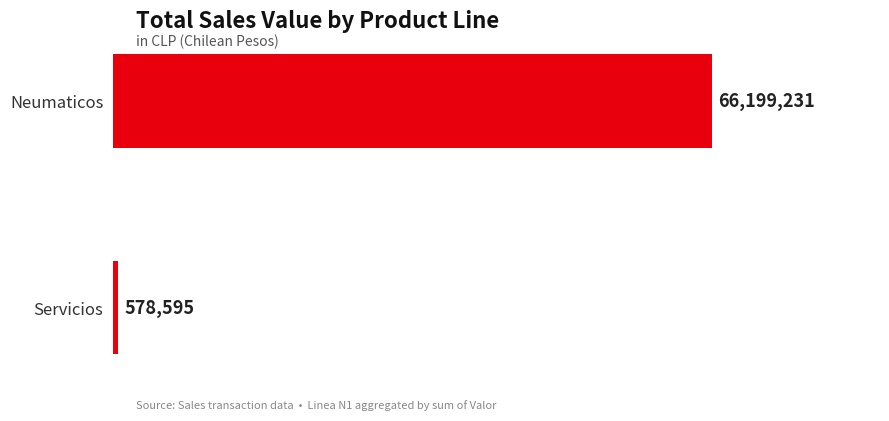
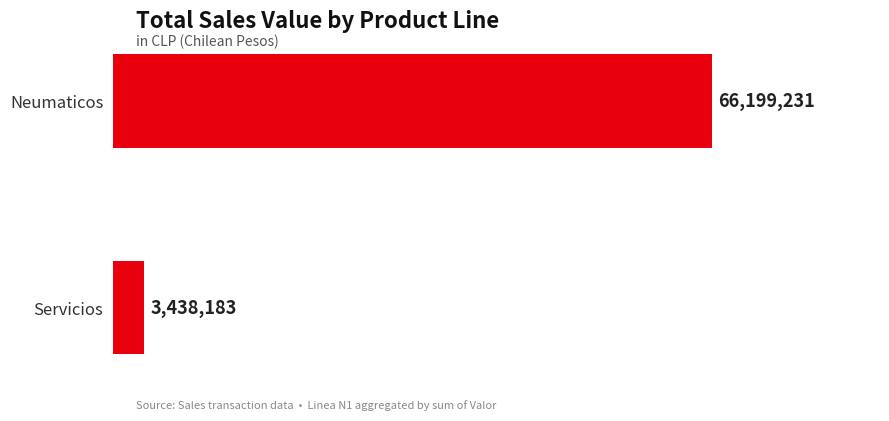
  {
    "Neumaticos": "66,199,231",
-   "Servicios": "578,595"
+   "Servicios": "3,438,183"
  }
